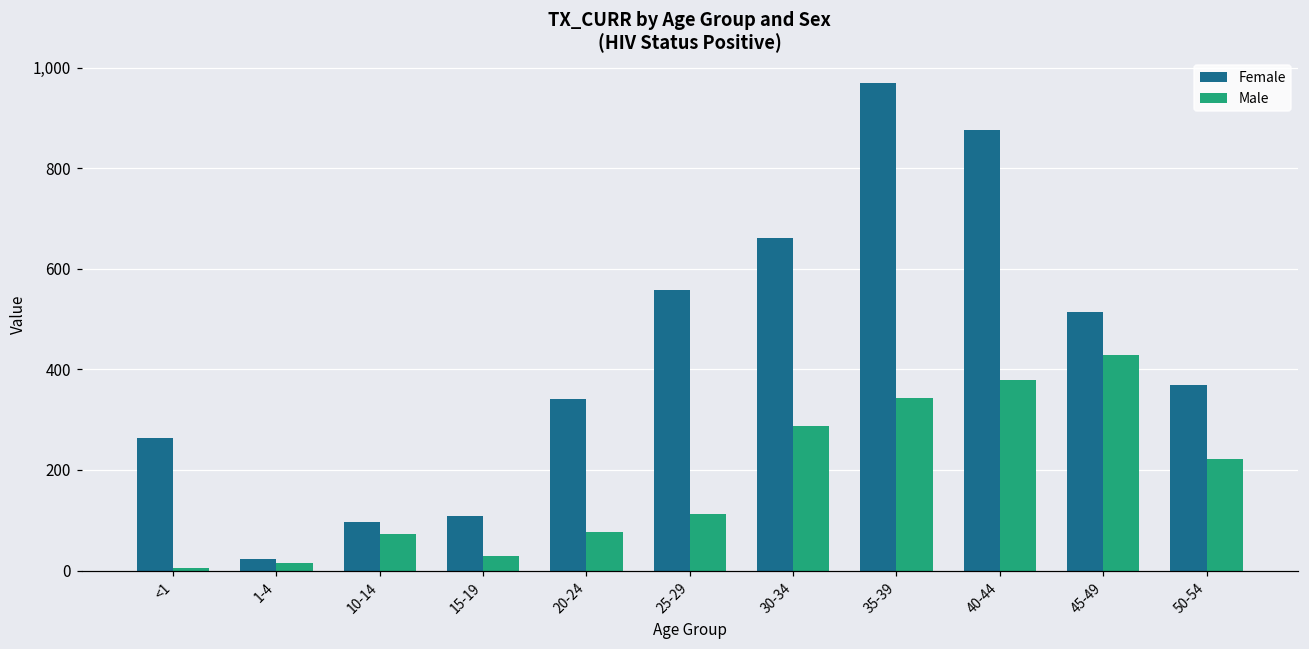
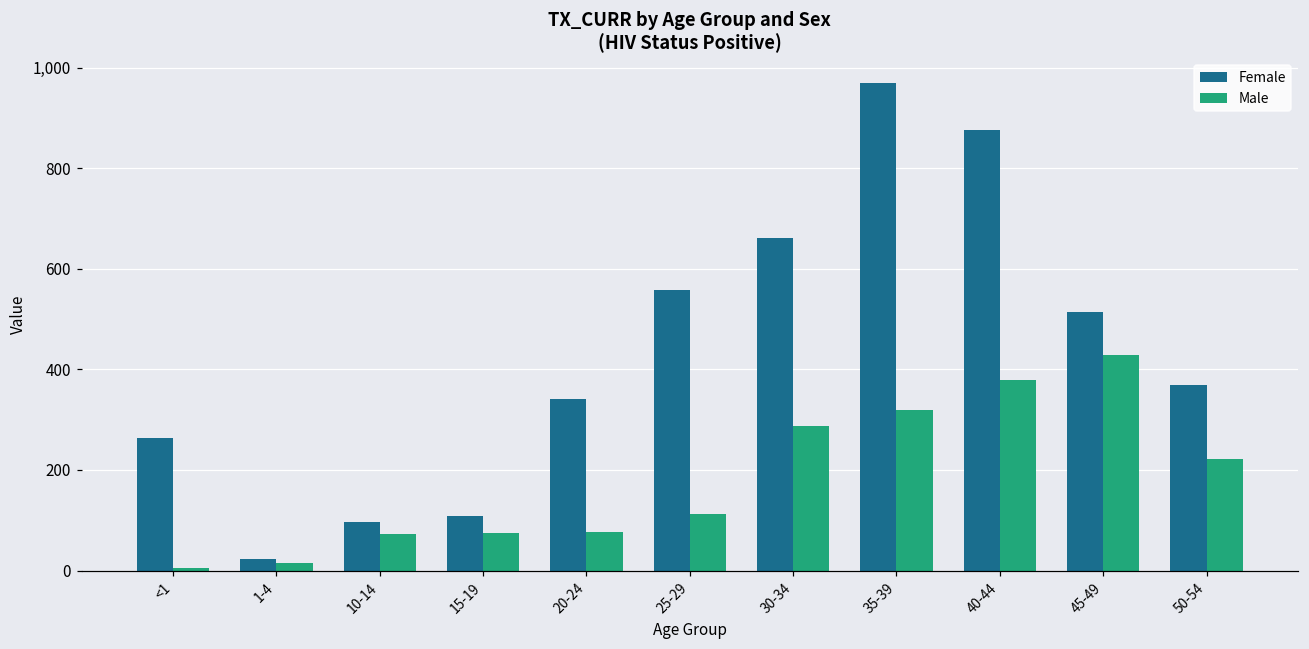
  {
    "Female": {
      "<1": 260,
      "1-4": 20,
      "10-14": 100,
      "15-19": 110,
      "20-24": 340,
      "25-29": 560,
      "30-34": 660,
      "35-39": 970,
      "40-44": 880,
      "45-49": 520,
      "50-54": 370
    },
    "Male": {
      "1-4": 10,
      "10-14": 70,
-     "15-19": 30,
+     "15-19": 70,
      "20-24": 80,
      "25-29": 110,
      "30-34": 290,
-     "35-39": 340,
+     "35-39": 320,
      "40-44": 380,
      "45-49": 430,
      "50-54": 220
    }
  }
